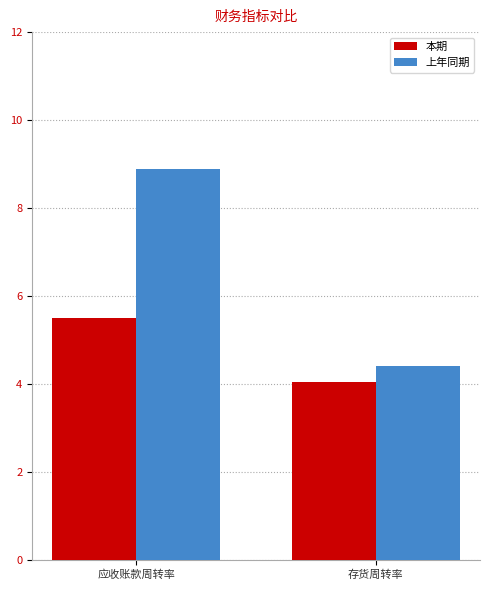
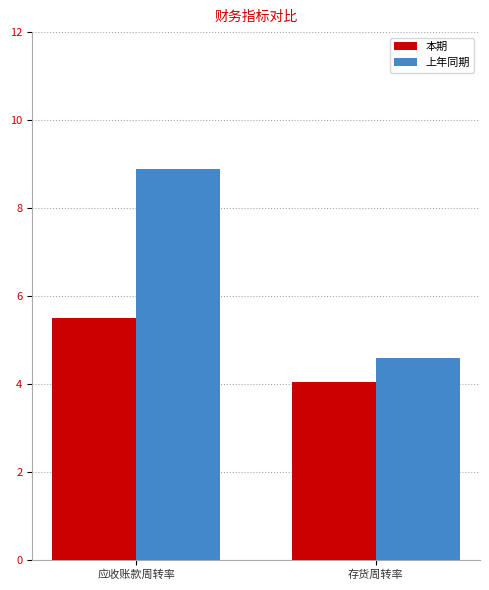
  {
    "本期": {
      "应收账款周转率": 5.5,
      "存货周转率": 4.0
    },
    "上年同期": {
      "应收账款周转率": 8.9,
-     "存货周转率": 4.4
+     "存货周转率": 4.6
    }
  }
